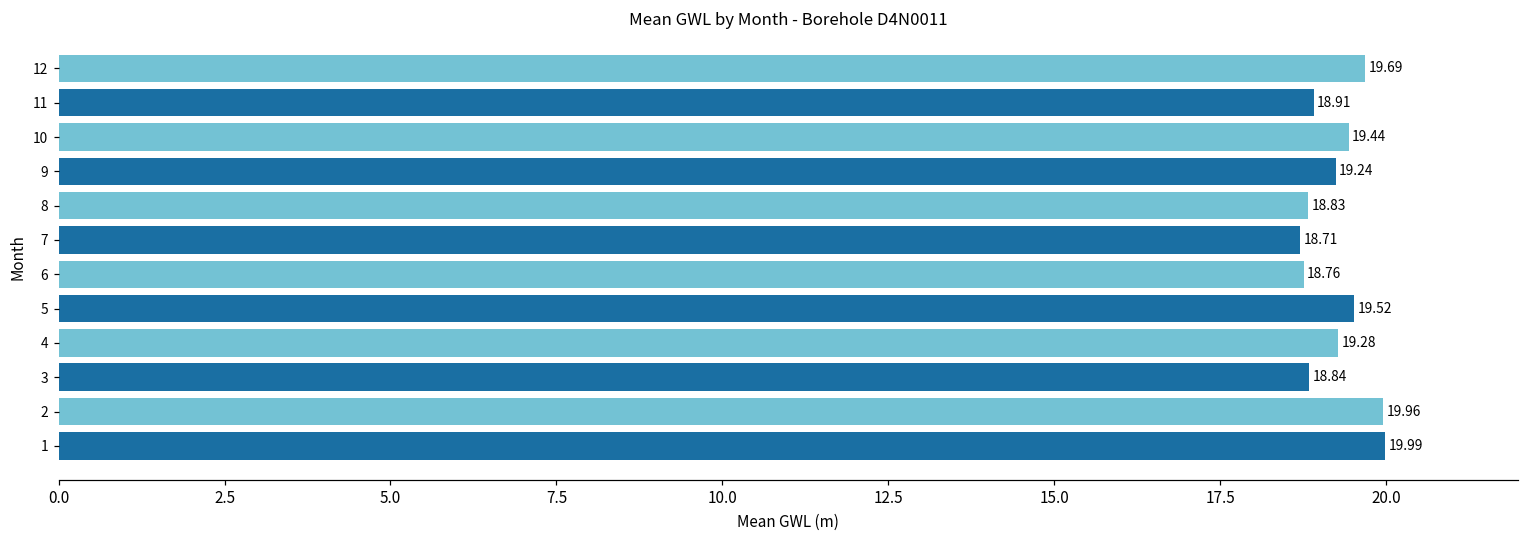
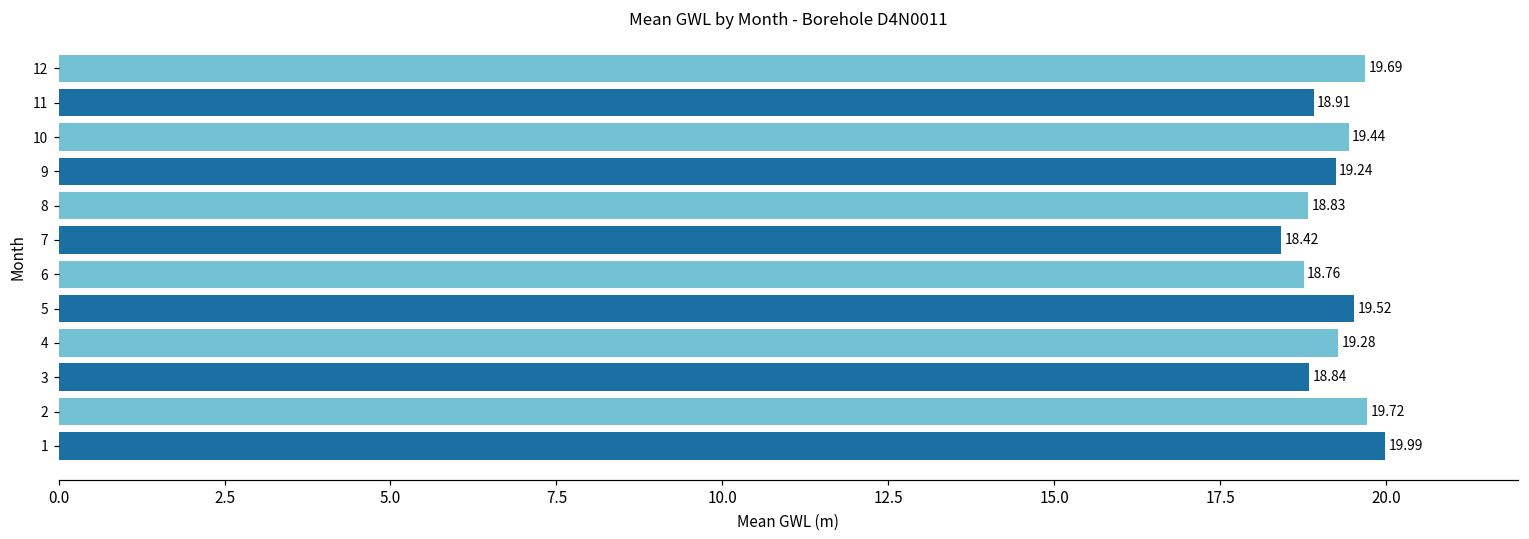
  {
    "12": 19.69,
    "11": 18.91,
    "10": 19.44,
    "9": 19.24,
    "8": 18.83,
-   "7": 18.71,
+   "7": 18.42,
    "6": 18.76,
    "5": 19.52,
    "4": 19.28,
    "3": 18.84,
-   "2": 19.96,
+   "2": 19.72,
    "1": 19.99
  }
